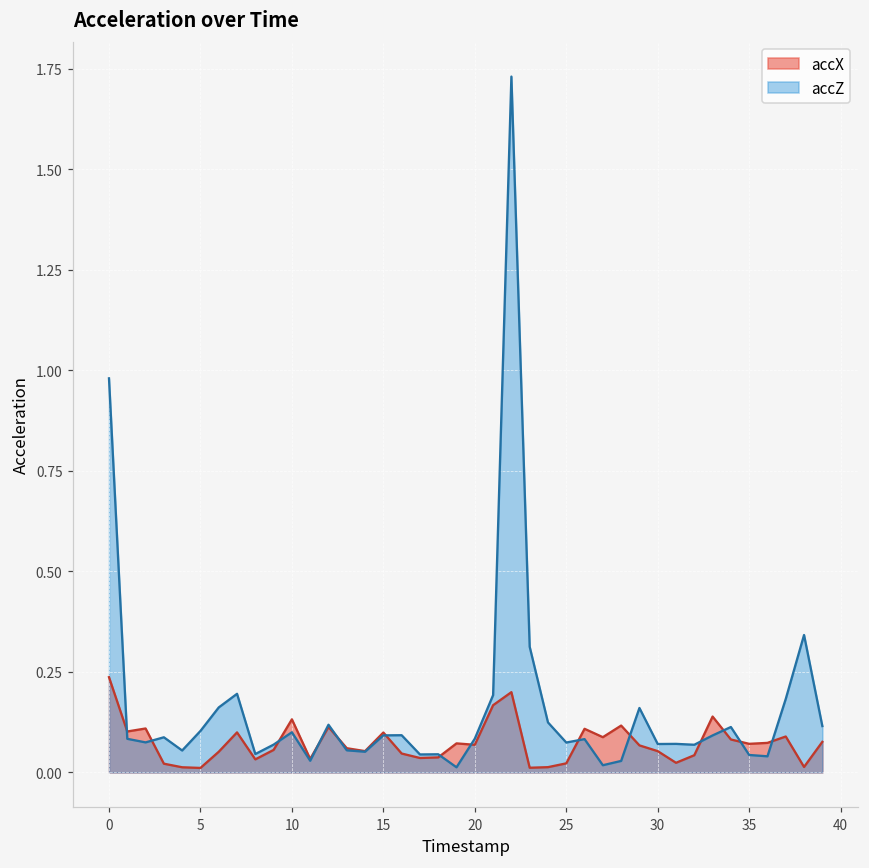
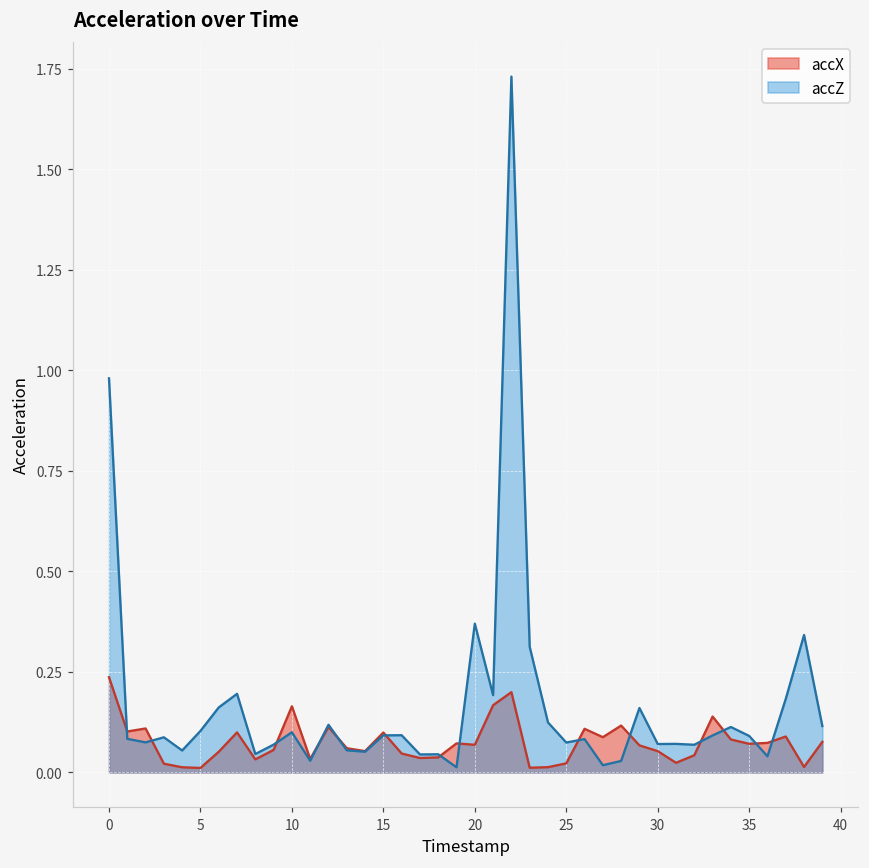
  {
    "accX": {
      "0": 0.24,
      "5": 0.01,
-     "10": 0.13,
+     "10": 0.16,
      "15": 0.10,
      "20": 0.07,
      "25": 0.02,
      "30": 0.05,
      "35": 0.07
    },
    "accZ": {
      "0": 0.98,
      "5": 0.10,
      "10": 0.10,
      "15": 0.09,
-     "20": 0.08,
+     "20": 0.37,
      "25": 0.07,
      "30": 0.07,
-     "35": 0.04
+     "35": 0.09
    }
  }
